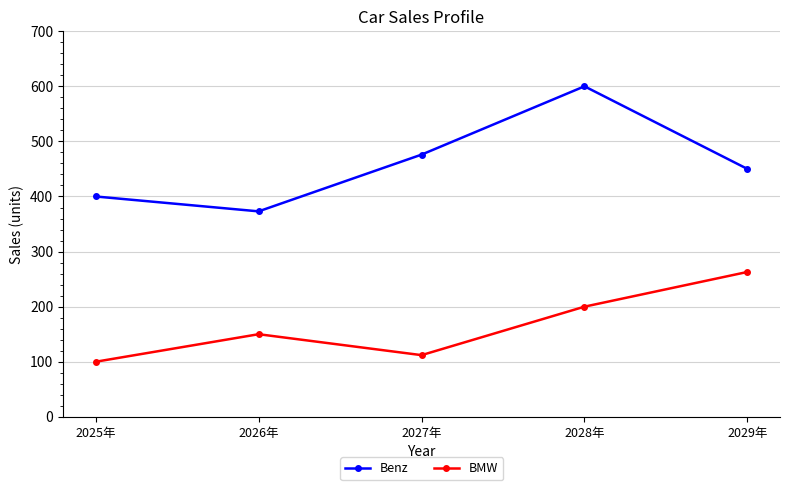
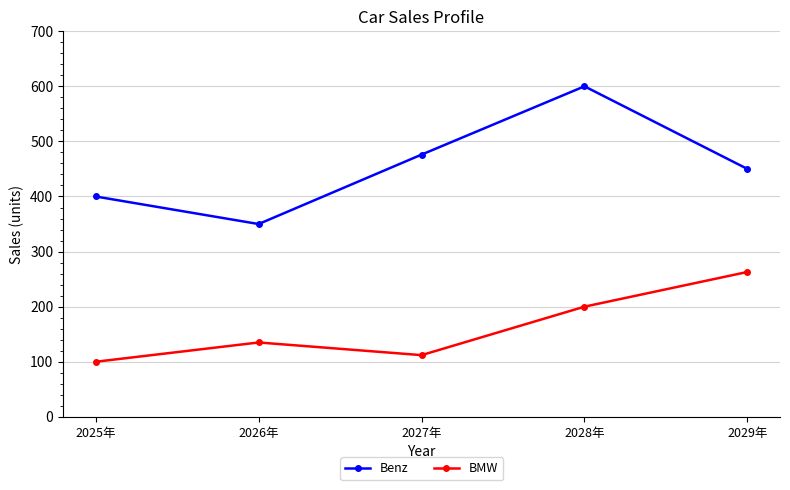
  {
    "Benz": {
      "2025年": 400,
-     "2026年": 370,
+     "2026年": 350,
      "2027年": 480,
      "2028年": 600,
      "2029年": 450
    },
    "BMW": {
      "2025年": 100,
-     "2026年": 150,
+     "2026年": 140,
      "2027年": 110,
      "2028年": 200,
      "2029年": 260
    }
  }
